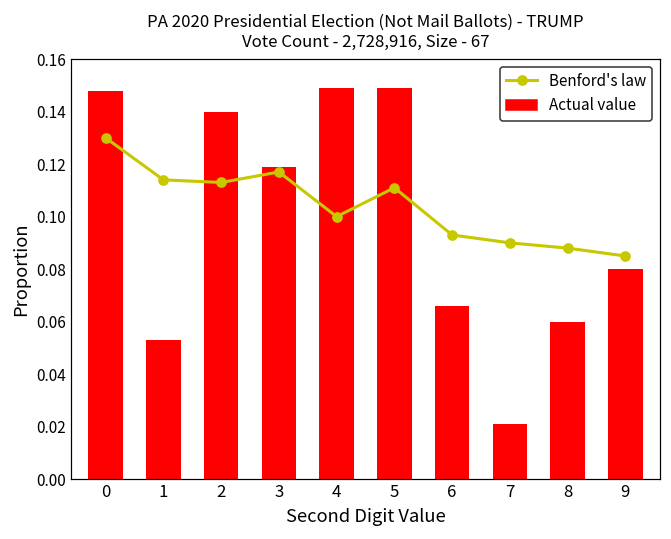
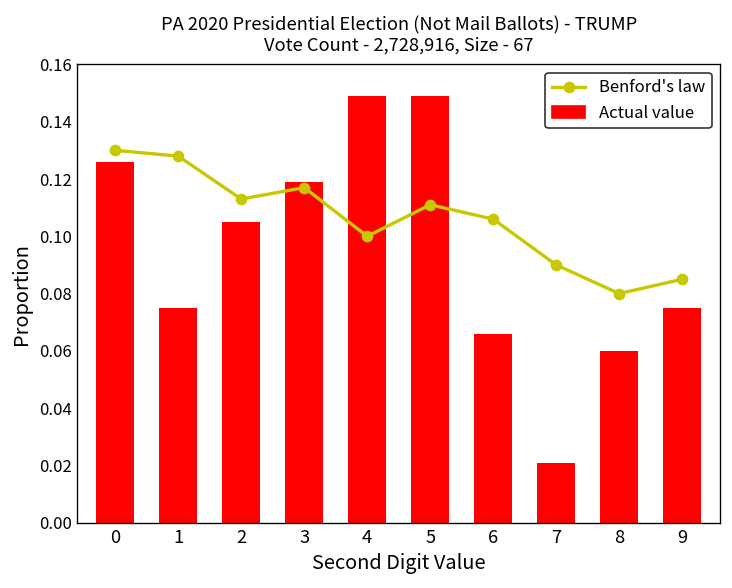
  {
    "Actual value": {
-     "0": 0.148,
-     "1": 0.053,
-     "2": 0.140,
+     "0": 0.126,
+     "1": 0.075,
+     "2": 0.105,
      "3": 0.119,
      "4": 0.149,
      "5": 0.149,
      "6": 0.066,
      "7": 0.021,
      "8": 0.060,
-     "9": 0.080
+     "9": 0.075
    },
    "Benford's law": {
      "0": 0.130,
-     "1": 0.114,
+     "1": 0.128,
      "2": 0.113,
      "3": 0.117,
      "4": 0.100,
      "5": 0.111,
-     "6": 0.093,
+     "6": 0.106,
      "7": 0.090,
-     "8": 0.088,
+     "8": 0.080,
      "9": 0.085
    }
  }
